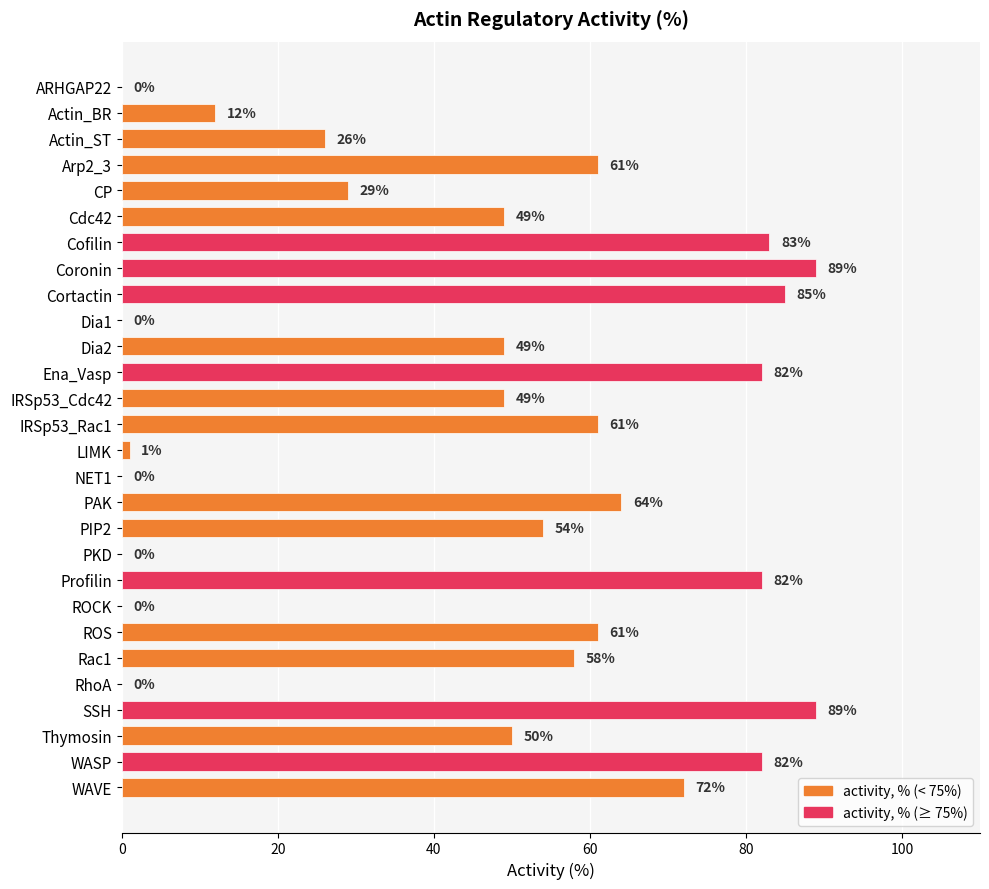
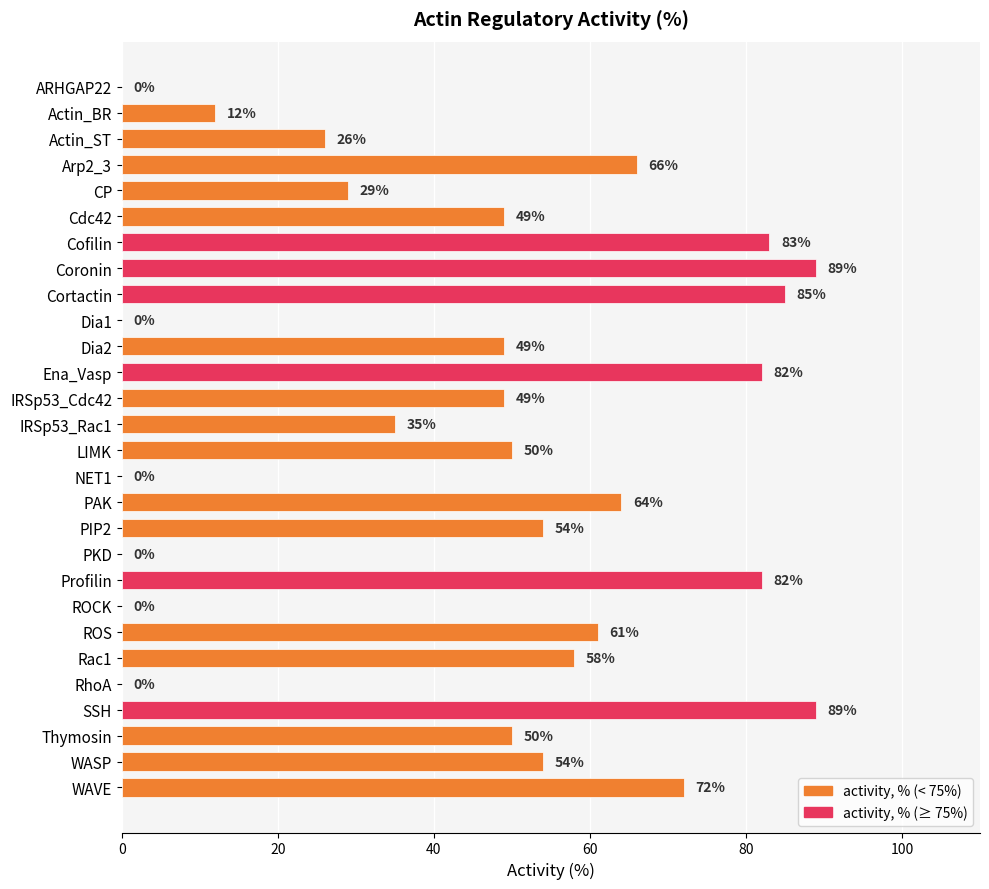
  {
    "ARHGAP22": "0%",
    "Actin_BR": "12%",
    "Actin_ST": "26%",
-   "Arp2_3": "61%",
+   "Arp2_3": "66%",
    "CP": "29%",
    "Cdc42": "49%",
    "Cofilin": "83%",
    "Coronin": "89%",
    "Cortactin": "85%",
    "Dia1": "0%",
    "Dia2": "49%",
    "Ena_Vasp": "82%",
    "IRSp53_Cdc42": "49%",
-   "IRSp53_Rac1": "61%",
-   "LIMK": "1%",
+   "IRSp53_Rac1": "35%",
+   "LIMK": "50%",
    "NET1": "0%",
    "PAK": "64%",
    "PIP2": "54%",
    "PKD": "0%",
    "Profilin": "82%",
    "ROCK": "0%",
    "ROS": "61%",
    "Rac1": "58%",
    "RhoA": "0%",
    "SSH": "89%",
    "Thymosin": "50%",
-   "WASP": "82%",
+   "WASP": "54%",
    "WAVE": "72%"
  }
